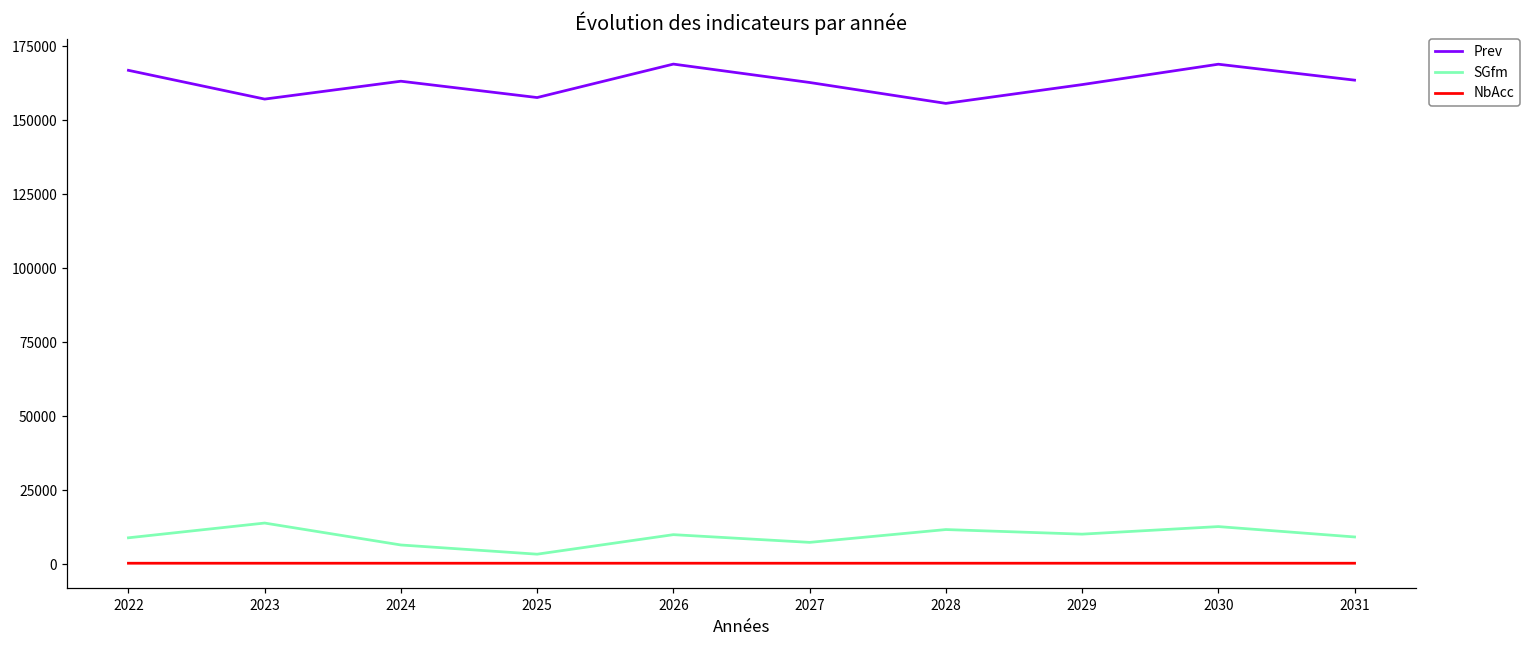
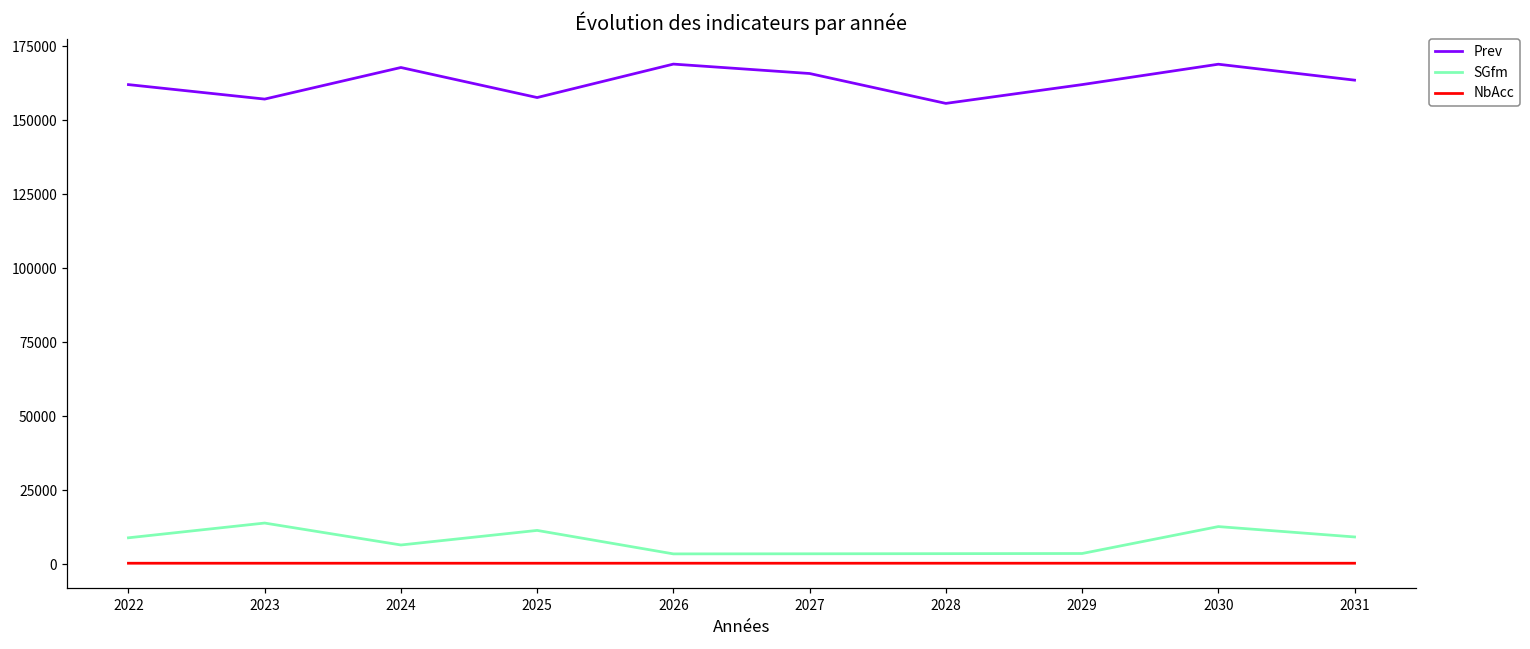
  {
    "Prev": {
-     "2022": 167000,
+     "2022": 162000,
      "2023": 157000,
-     "2024": 163000,
+     "2024": 168000,
      "2025": 158000,
      "2026": 169000,
-     "2027": 163000,
+     "2027": 166000,
      "2028": 156000,
      "2029": 162000,
      "2030": 169000,
      "2031": 164000
    },
    "SGfm": {
      "2022": 9000,
      "2023": 14000,
      "2024": 6000,
-     "2025": 3000,
-     "2026": 10000,
-     "2027": 7000,
-     "2028": 12000,
-     "2029": 10000,
+     "2025": 11000,
+     "2026": 3000,
+     "2027": 4000,
+     "2028": 4000,
+     "2029": 4000,
      "2030": 13000,
      "2031": 9000
    },
    "NbAcc": {
      "2022": 0,
      "2023": 0,
      "2024": 0,
      "2025": 0,
      "2026": 0,
      "2027": 0,
      "2028": 0,
      "2029": 0,
      "2030": 0,
      "2031": 0
    }
  }
